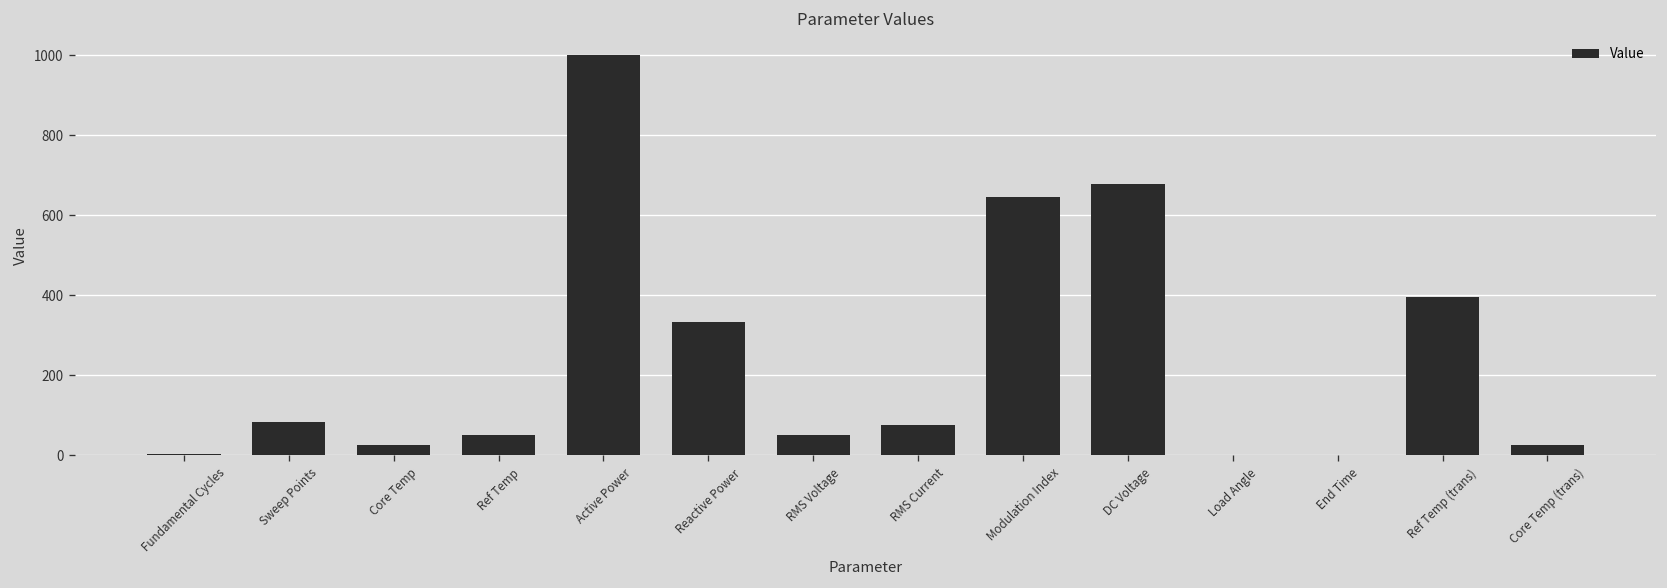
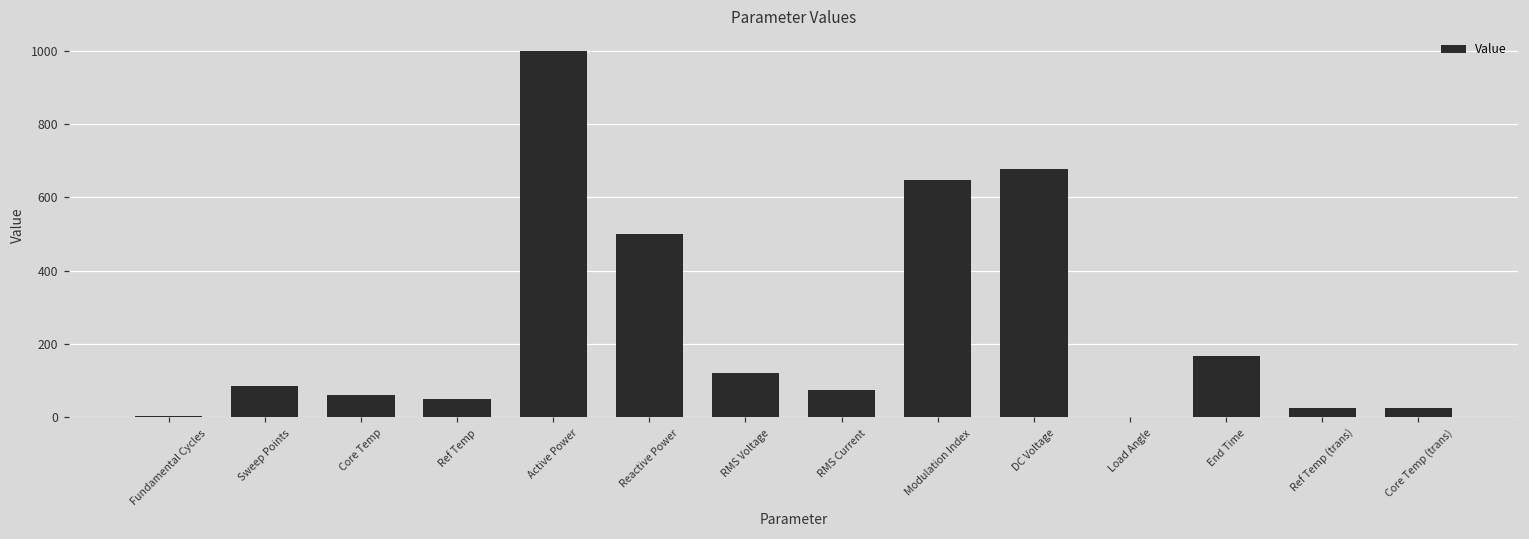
  {
    "Sweep Points": 80,
-   "Core Temp": 30,
+   "Core Temp": 60,
    "Ref Temp": 50,
    "Active Power": 1000,
-   "Reactive Power": 330,
-   "RMS Voltage": 50,
+   "Reactive Power": 500,
+   "RMS Voltage": 120,
    "RMS Current": 80,
    "Modulation Index": 650,
    "DC Voltage": 680,
    "Load Angle": 0,
-   "End Time": 0,
-   "Ref Temp (trans)": 400,
+   "End Time": 170,
+   "Ref Temp (trans)": 30,
    "Core Temp (trans)": 30
  }
